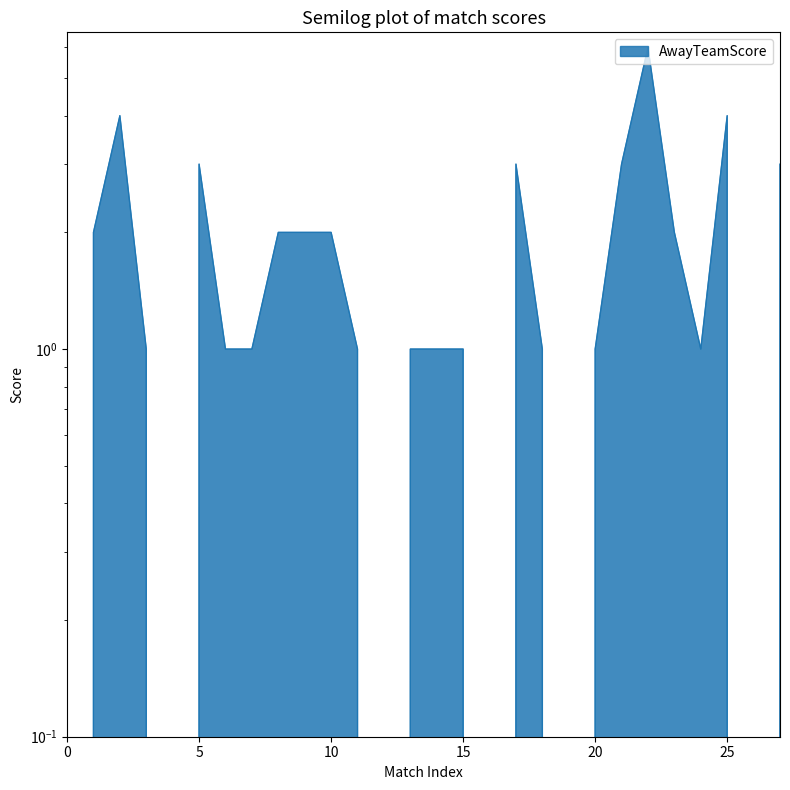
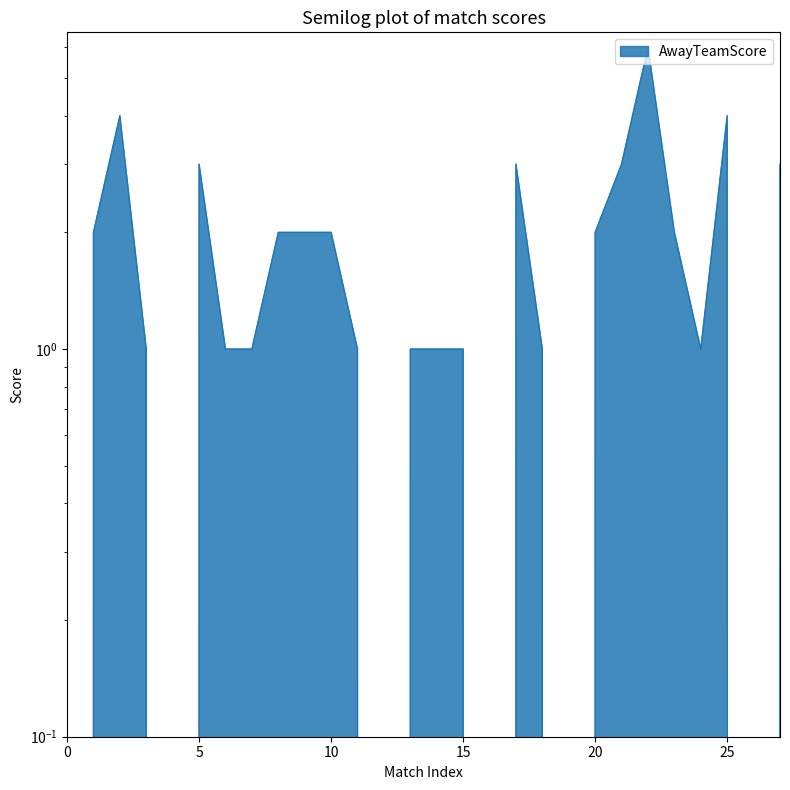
  {
    "5": 3,
    "10": 2,
    "15": 1,
-   "20": 1,
+   "20": 2,
    "25": 4
  }
